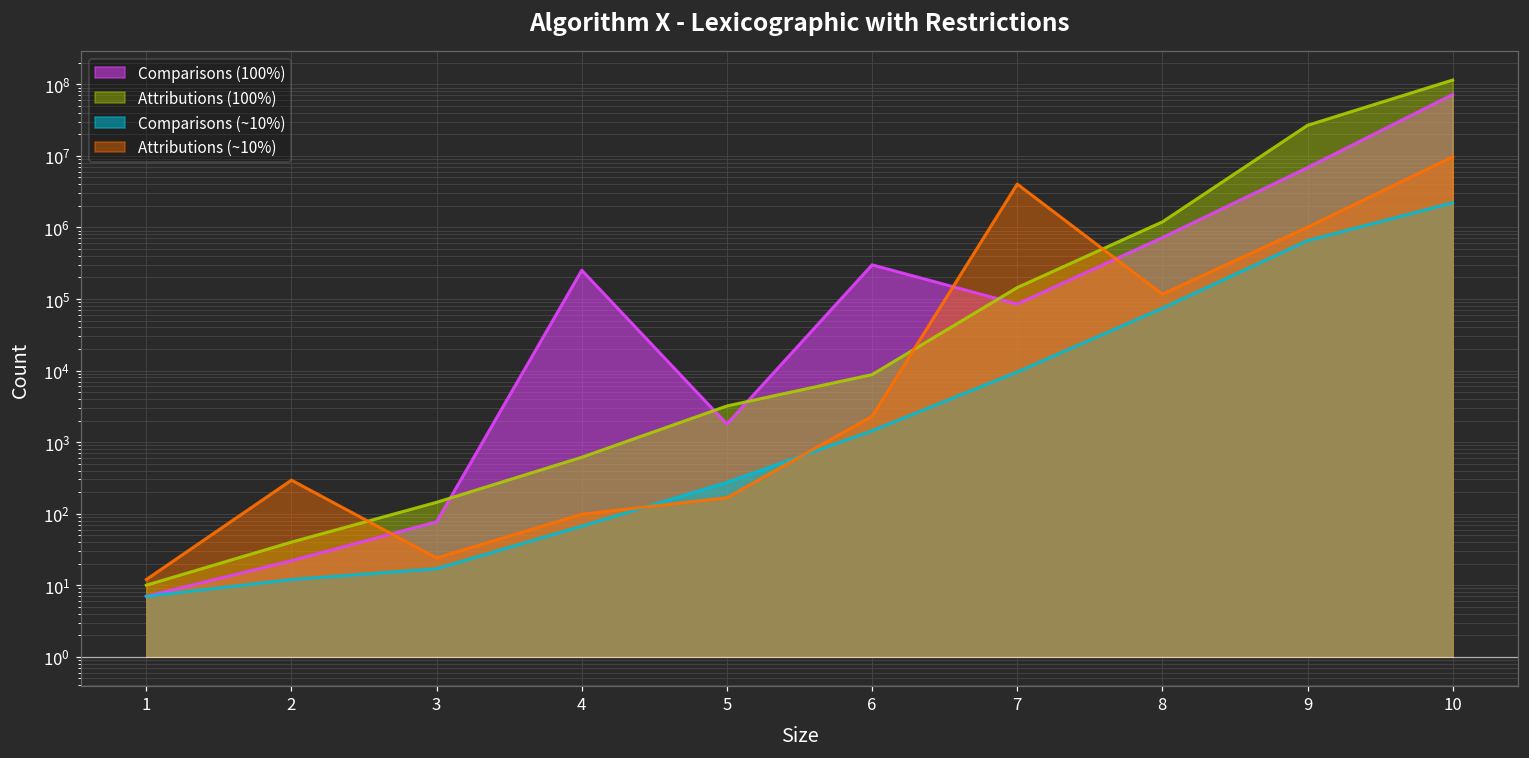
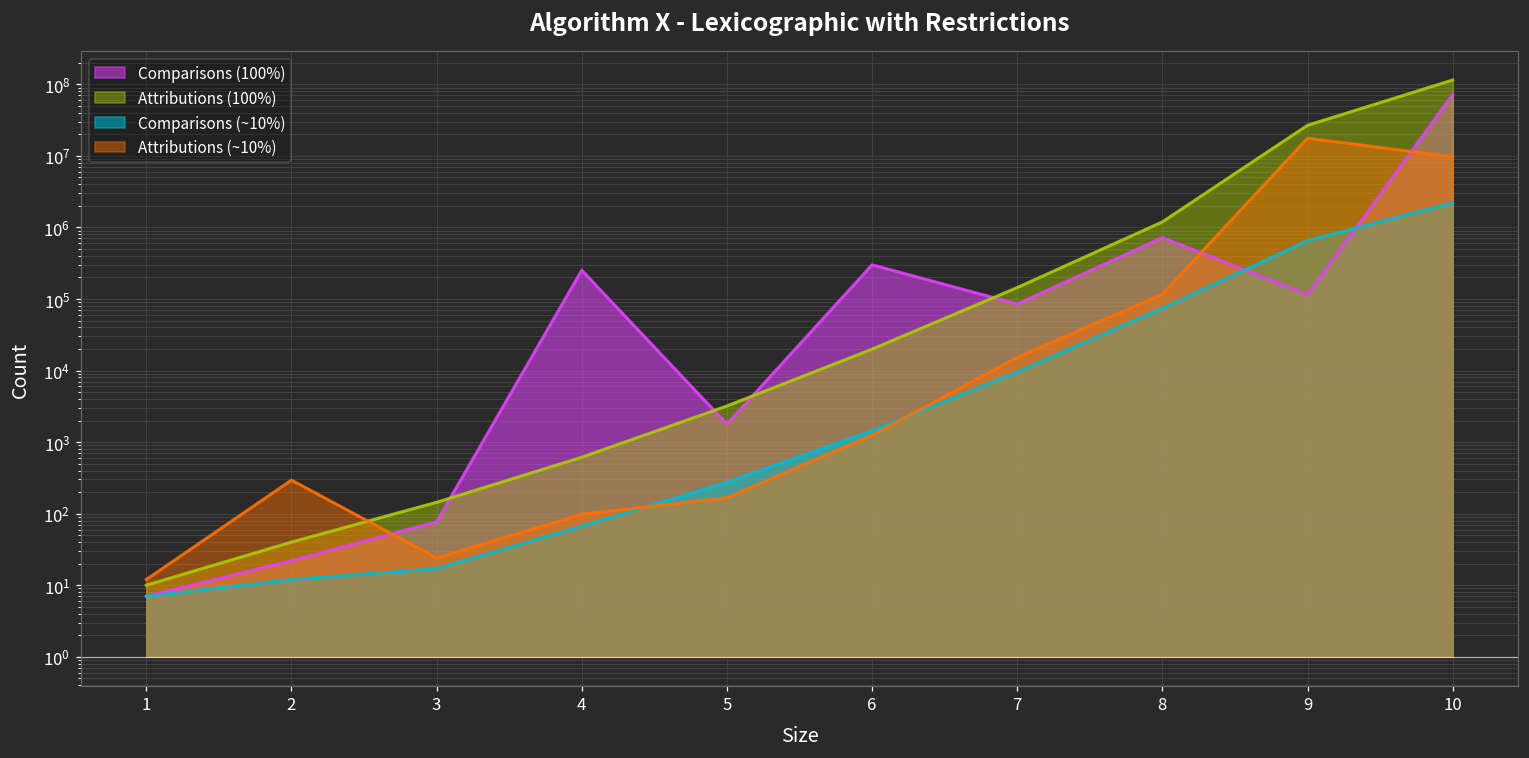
  {
    "Comparisons (100%)": {
      "2": 22,
      "3": 80,
      "4": 250000,
      "5": 1800,
      "6": 300000,
      "7": 90000,
      "8": 700000,
-     "9": 7000000,
+     "9": 120000,
      "10": 70000000
    },
    "Attributions (100%)": {
      "1": 10,
      "2": 40,
      "3": 140,
      "4": 600,
      "5": 3000,
-     "6": 9000,
+     "6": 20000,
      "7": 140000,
      "8": 1200000,
      "9": 27000000,
      "10": 110000000
    },
    "Comparisons (~10%)": {
      "2": 12,
      "3": 17,
      "4": 70,
      "5": 270,
      "6": 1400,
      "7": 10000,
      "8": 70000,
      "9": 700000,
      "10": 2200000
    },
    "Attributions (~10%)": {
      "1": 12,
      "2": 300,
      "3": 24,
      "4": 100,
      "5": 170,
-     "6": 2300,
-     "7": 4000000,
+     "6": 1200,
+     "7": 15000,
      "8": 120000,
-     "9": 1000000,
+     "9": 18000000,
      "10": 10000000
    }
  }
